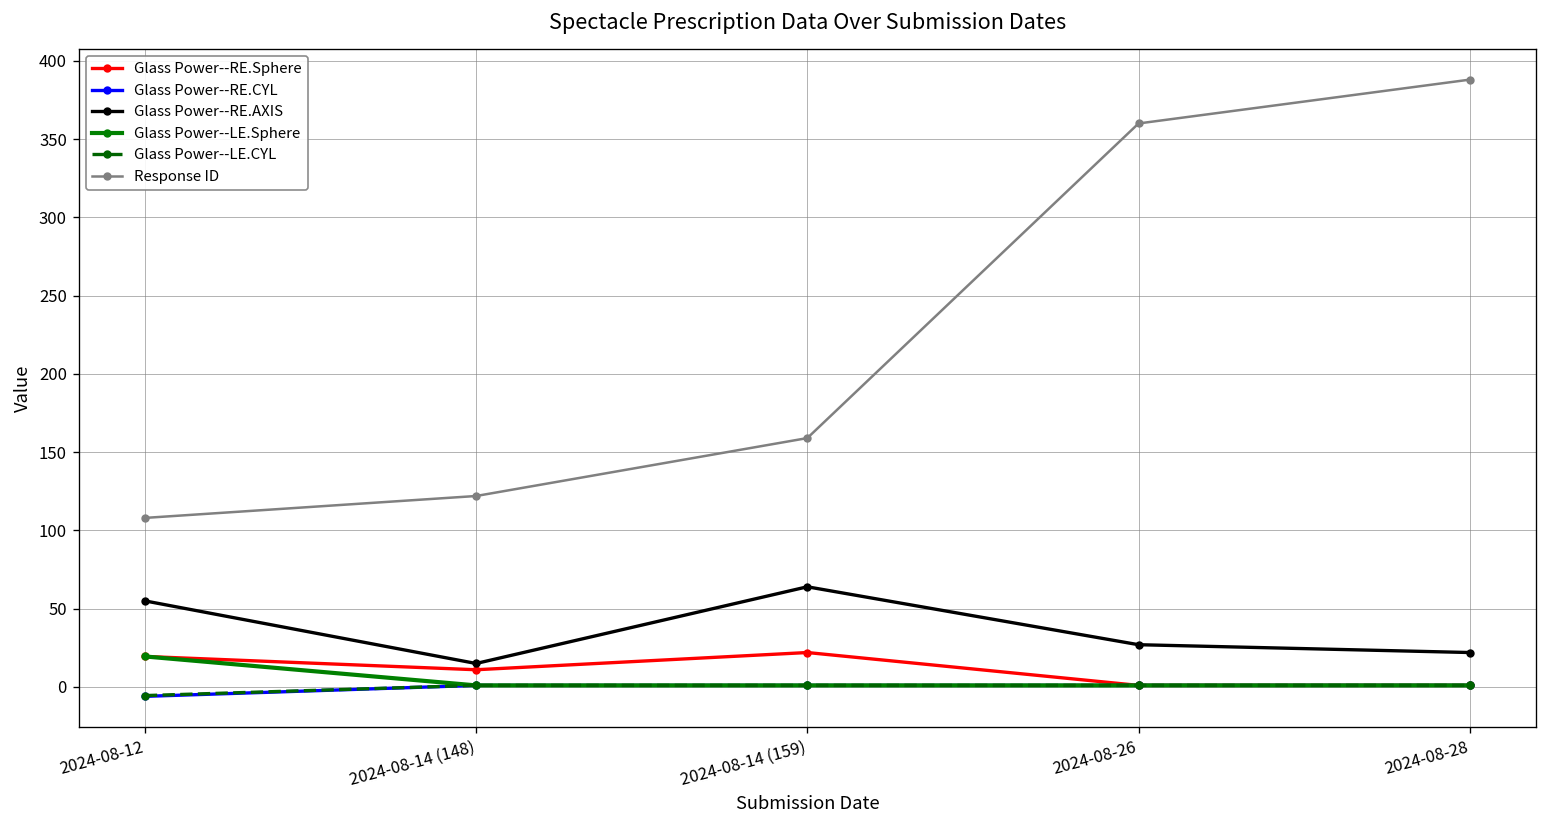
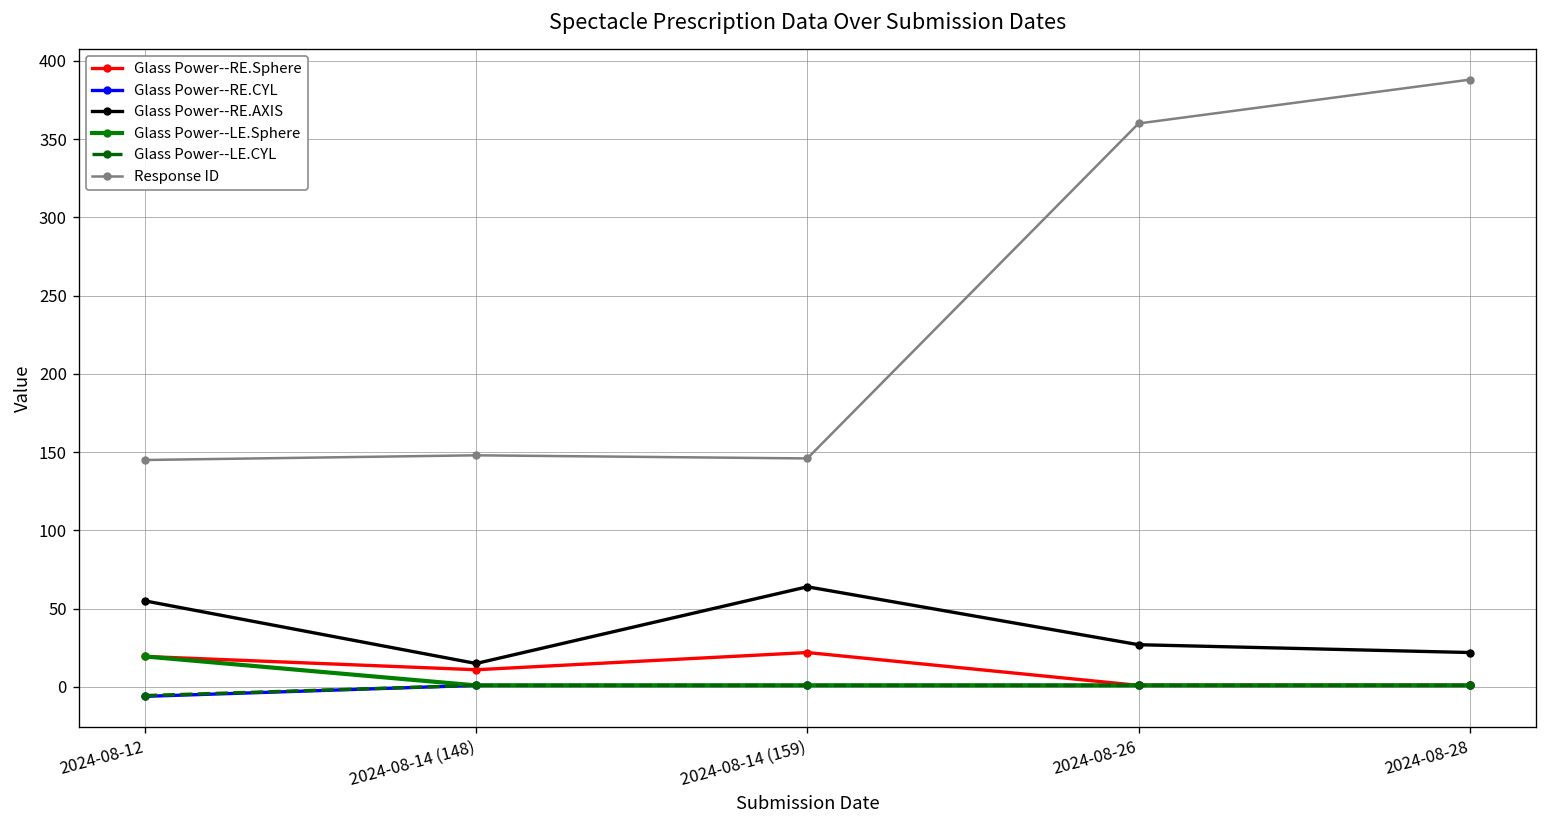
  {
    "Glass Power--RE.Sphere": {
      "2024-08-14 (148)": 11,
      "2024-08-14 (159)": 22
    },
    "Glass Power--RE.AXIS": {
      "2024-08-12": 55,
      "2024-08-14 (148)": 15,
      "2024-08-14 (159)": 64,
      "2024-08-26": 27,
      "2024-08-28": 22
    },
    "Response ID": {
-     "2024-08-12": 108,
-     "2024-08-14 (148)": 122,
-     "2024-08-14 (159)": 159,
+     "2024-08-12": 145,
+     "2024-08-14 (148)": 148,
+     "2024-08-14 (159)": 146,
      "2024-08-26": 360,
      "2024-08-28": 388
    }
  }
